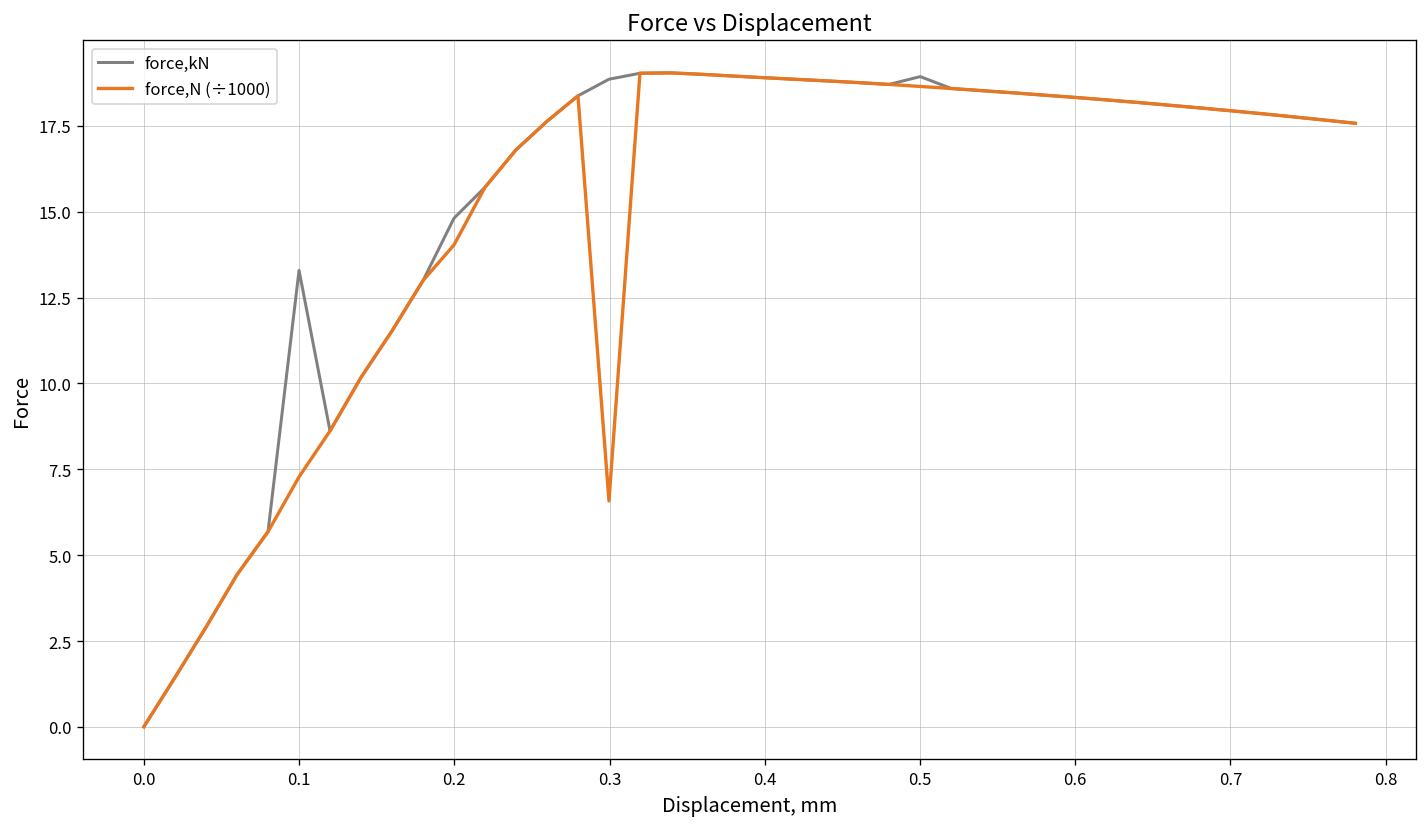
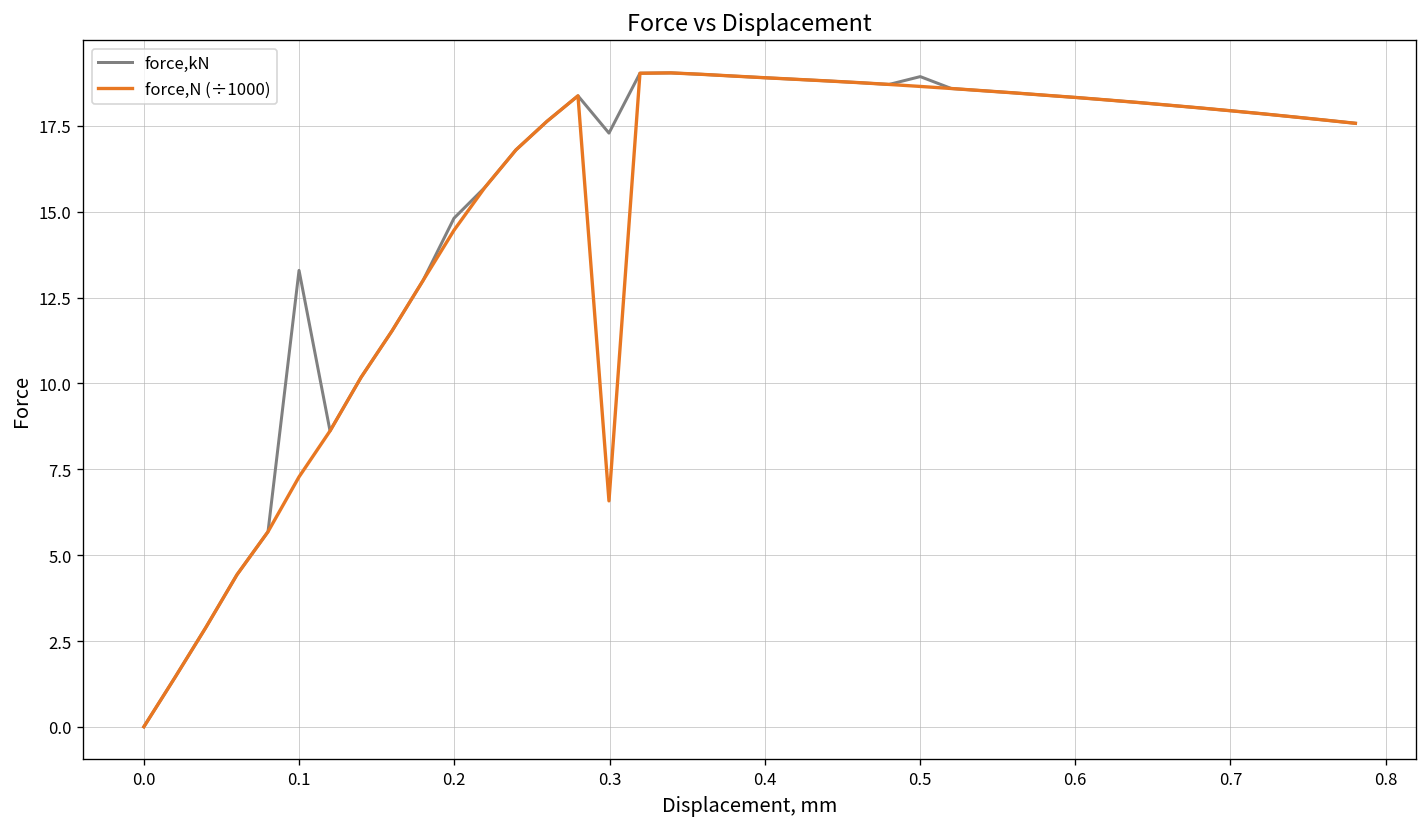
  {
    "force,kN": {
      "0.1": 13.3,
      "0.2": 14.8,
-     "0.3": 18.9,
+     "0.3": 17.3,
      "0.5": 18.9
    },
    "force,N (÷1000)": {
      "0.1": 7.3,
-     "0.2": 14.0,
+     "0.2": 14.5,
      "0.3": 6.6,
      "0.5": 18.6
    }
  }
